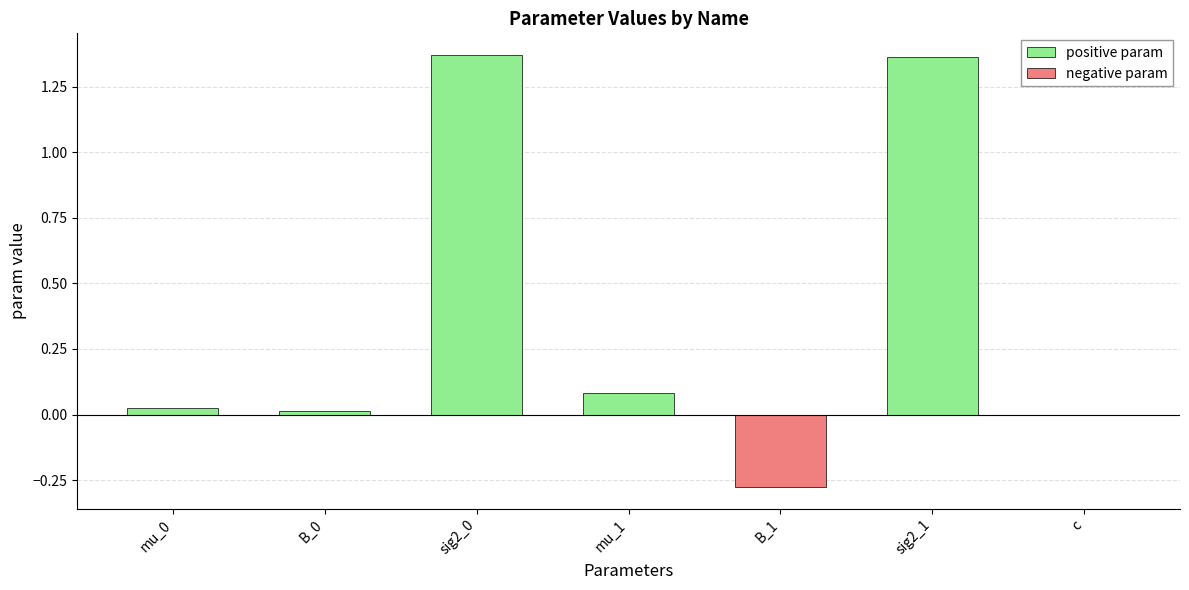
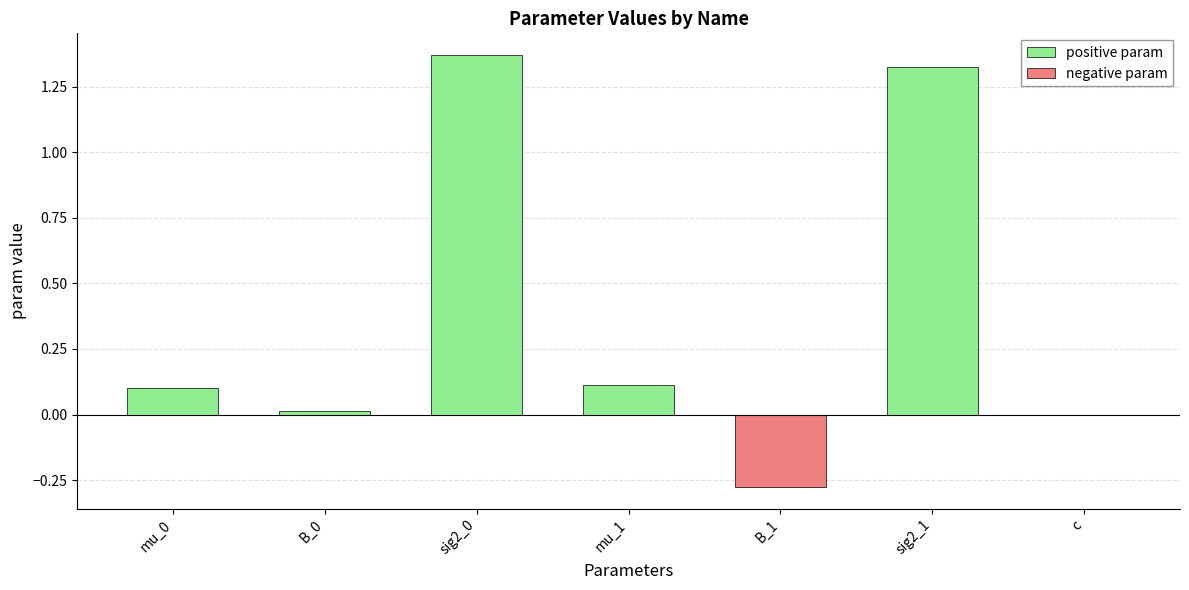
  {
    "positive param": {
-     "mu_0": 0.02,
+     "mu_0": 0.10,
      "B_0": 0.01,
      "sig2_0": 1.37,
-     "mu_1": 0.08,
+     "mu_1": 0.11,
      "B_1": 0.00,
-     "sig2_1": 1.36,
+     "sig2_1": 1.33,
      "c": 0.00
    },
    "negative param": {
      "mu_0": 0.00,
      "B_0": 0.00,
      "sig2_0": 0.00,
      "mu_1": 0.00,
      "B_1": -0.28,
      "sig2_1": 0.00,
      "c": 0.00
    }
  }
